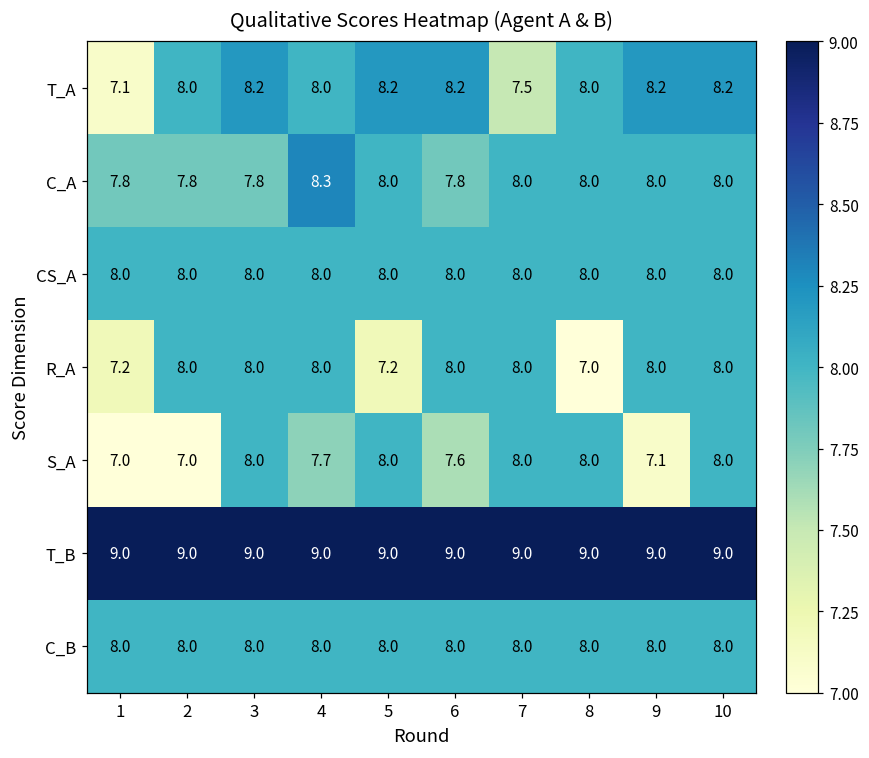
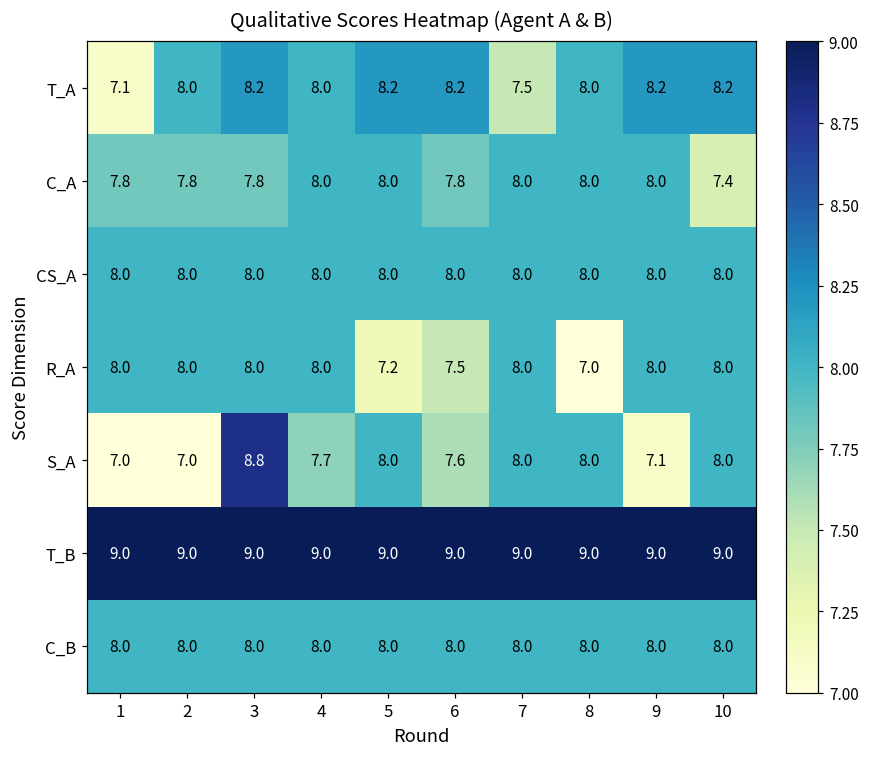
  {
    "T_A": {
      "1": 7.1,
      "2": 8.0,
      "3": 8.2,
      "4": 8.0,
      "5": 8.2,
      "6": 8.2,
      "7": 7.5,
      "8": 8.0,
      "9": 8.2,
      "10": 8.2
    },
    "C_A": {
      "1": 7.8,
      "2": 7.8,
      "3": 7.8,
-     "4": 8.3,
+     "4": 8.0,
      "5": 8.0,
      "6": 7.8,
      "7": 8.0,
      "8": 8.0,
      "9": 8.0,
-     "10": 8.0
+     "10": 7.4
    },
    "CS_A": {
      "1": 8.0,
      "2": 8.0,
      "3": 8.0,
      "4": 8.0,
      "5": 8.0,
      "6": 8.0,
      "7": 8.0,
      "8": 8.0,
      "9": 8.0,
      "10": 8.0
    },
    "R_A": {
-     "1": 7.2,
+     "1": 8.0,
      "2": 8.0,
      "3": 8.0,
      "4": 8.0,
      "5": 7.2,
-     "6": 8.0,
+     "6": 7.5,
      "7": 8.0,
      "8": 7.0,
      "9": 8.0,
      "10": 8.0
    },
    "S_A": {
      "1": 7.0,
      "2": 7.0,
-     "3": 8.0,
+     "3": 8.8,
      "4": 7.7,
      "5": 8.0,
      "6": 7.6,
      "7": 8.0,
      "8": 8.0,
      "9": 7.1,
      "10": 8.0
    },
    "T_B": {
      "1": 9.0,
      "2": 9.0,
      "3": 9.0,
      "4": 9.0,
      "5": 9.0,
      "6": 9.0,
      "7": 9.0,
      "8": 9.0,
      "9": 9.0,
      "10": 9.0
    },
    "C_B": {
      "1": 8.0,
      "2": 8.0,
      "3": 8.0,
      "4": 8.0,
      "5": 8.0,
      "6": 8.0,
      "7": 8.0,
      "8": 8.0,
      "9": 8.0,
      "10": 8.0
    }
  }
